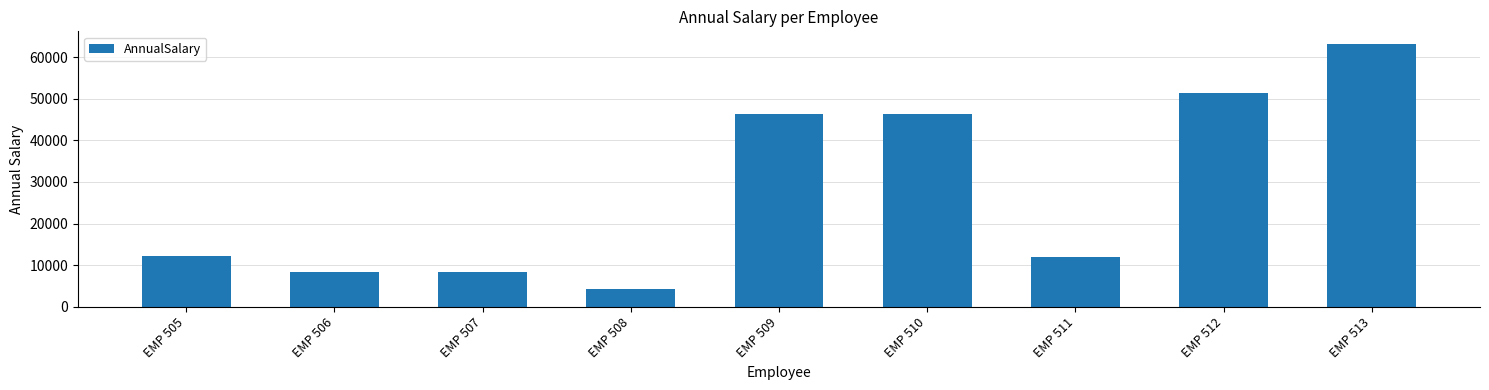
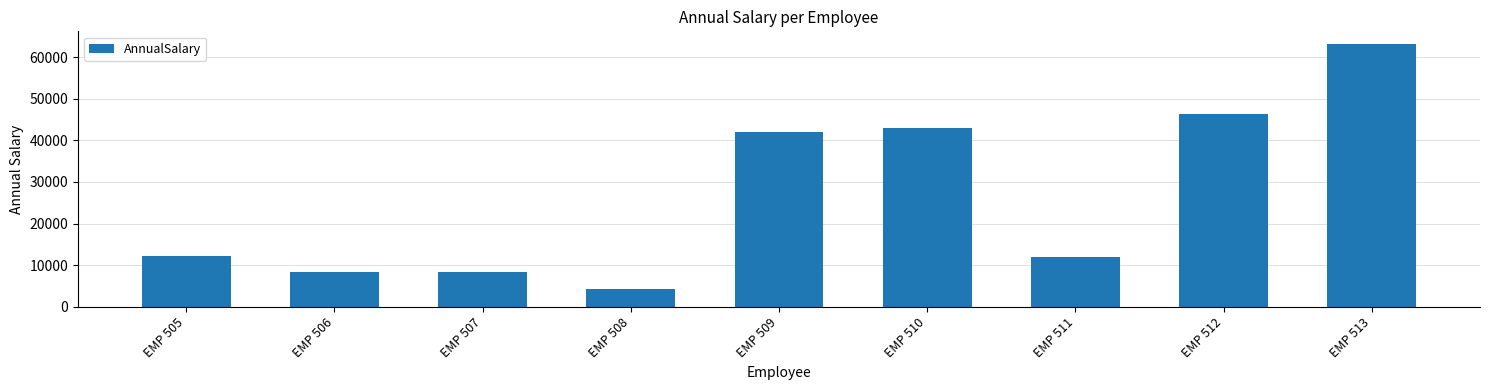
  {
    "EMP 505": 12000,
    "EMP 506": 8000,
    "EMP 507": 8000,
    "EMP 508": 4000,
-   "EMP 509": 46000,
-   "EMP 510": 46000,
+   "EMP 509": 42000,
+   "EMP 510": 43000,
    "EMP 511": 12000,
-   "EMP 512": 51000,
+   "EMP 512": 46000,
    "EMP 513": 63000
  }
